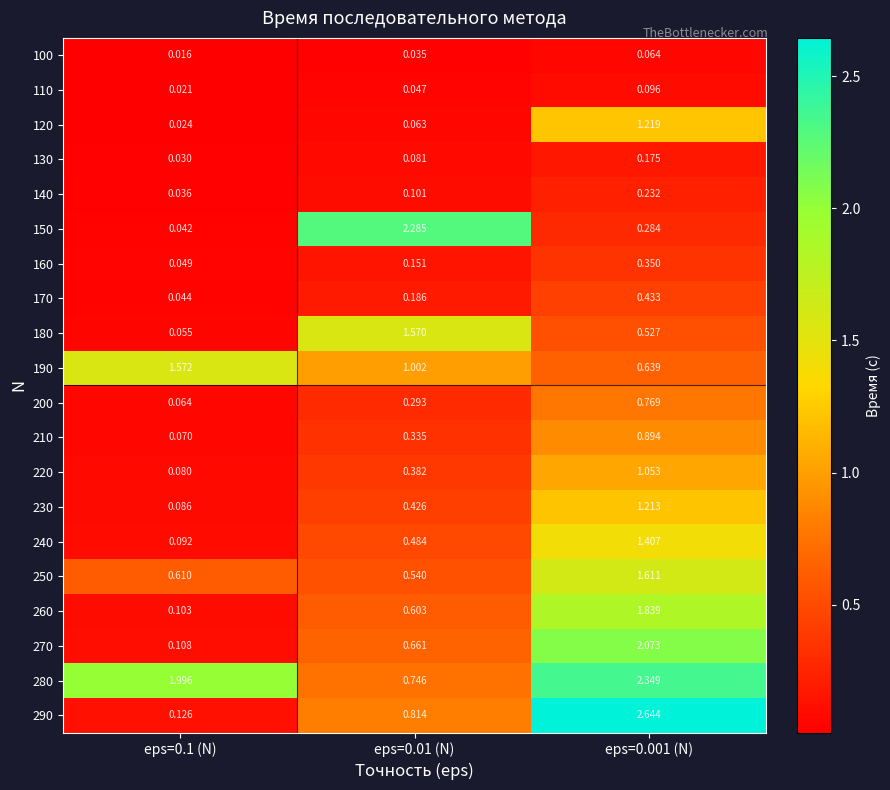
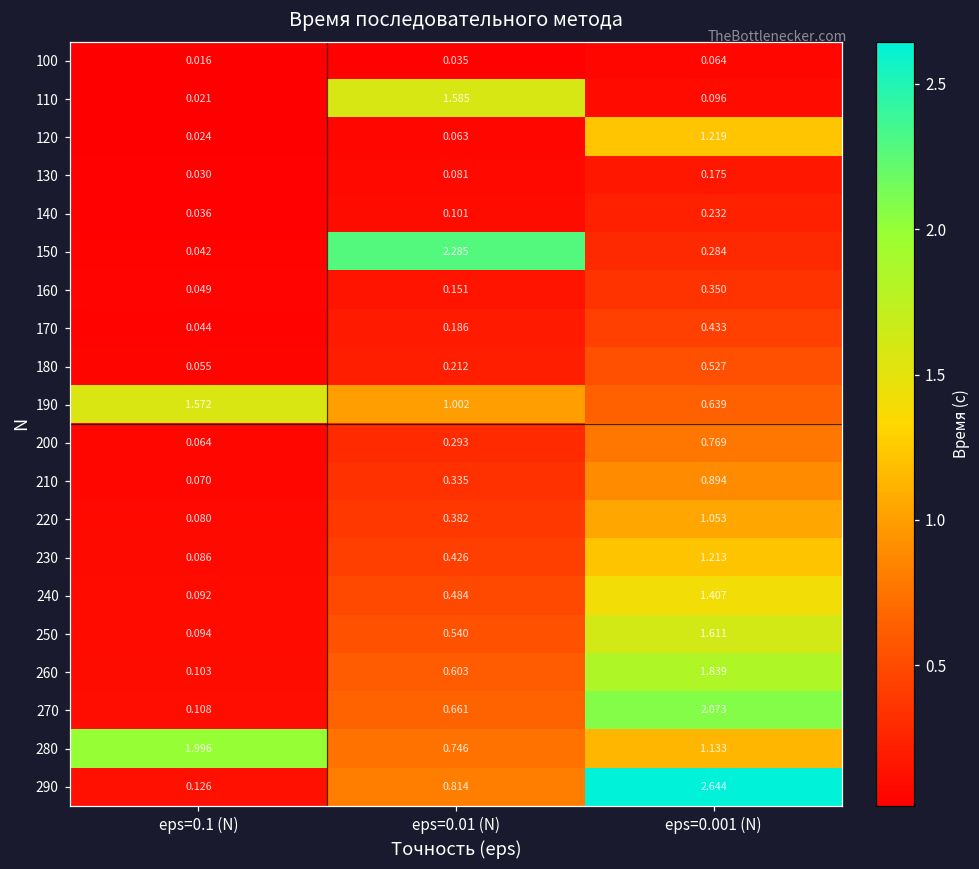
  {
    "100": {
      "eps=0.1 (N)": 0.016,
      "eps=0.01 (N)": 0.035,
      "eps=0.001 (N)": 0.064
    },
    "110": {
      "eps=0.1 (N)": 0.021,
-     "eps=0.01 (N)": 0.047,
+     "eps=0.01 (N)": 1.585,
      "eps=0.001 (N)": 0.096
    },
    "120": {
      "eps=0.1 (N)": 0.024,
      "eps=0.01 (N)": 0.063,
      "eps=0.001 (N)": 1.219
    },
    "130": {
      "eps=0.1 (N)": 0.030,
      "eps=0.01 (N)": 0.081,
      "eps=0.001 (N)": 0.175
    },
    "140": {
      "eps=0.1 (N)": 0.036,
      "eps=0.01 (N)": 0.101,
      "eps=0.001 (N)": 0.232
    },
    "150": {
      "eps=0.1 (N)": 0.042,
      "eps=0.01 (N)": 2.285,
      "eps=0.001 (N)": 0.284
    },
    "160": {
      "eps=0.1 (N)": 0.049,
      "eps=0.01 (N)": 0.151,
      "eps=0.001 (N)": 0.350
    },
    "170": {
      "eps=0.1 (N)": 0.044,
      "eps=0.01 (N)": 0.186,
      "eps=0.001 (N)": 0.433
    },
    "180": {
      "eps=0.1 (N)": 0.055,
-     "eps=0.01 (N)": 1.570,
+     "eps=0.01 (N)": 0.212,
      "eps=0.001 (N)": 0.527
    },
    "190": {
      "eps=0.1 (N)": 1.572,
      "eps=0.01 (N)": 1.002,
      "eps=0.001 (N)": 0.639
    },
    "200": {
      "eps=0.1 (N)": 0.064,
      "eps=0.01 (N)": 0.293,
      "eps=0.001 (N)": 0.769
    },
    "210": {
      "eps=0.1 (N)": 0.070,
      "eps=0.01 (N)": 0.335,
      "eps=0.001 (N)": 0.894
    },
    "220": {
      "eps=0.1 (N)": 0.080,
      "eps=0.01 (N)": 0.382,
      "eps=0.001 (N)": 1.053
    },
    "230": {
      "eps=0.1 (N)": 0.086,
      "eps=0.01 (N)": 0.426,
      "eps=0.001 (N)": 1.213
    },
    "240": {
      "eps=0.1 (N)": 0.092,
      "eps=0.01 (N)": 0.484,
      "eps=0.001 (N)": 1.407
    },
    "250": {
-     "eps=0.1 (N)": 0.610,
+     "eps=0.1 (N)": 0.094,
      "eps=0.01 (N)": 0.540,
      "eps=0.001 (N)": 1.611
    },
    "260": {
      "eps=0.1 (N)": 0.103,
      "eps=0.01 (N)": 0.603,
      "eps=0.001 (N)": 1.839
    },
    "270": {
      "eps=0.1 (N)": 0.108,
      "eps=0.01 (N)": 0.661,
      "eps=0.001 (N)": 2.073
    },
    "280": {
      "eps=0.1 (N)": 1.996,
      "eps=0.01 (N)": 0.746,
-     "eps=0.001 (N)": 2.349
+     "eps=0.001 (N)": 1.133
    },
    "290": {
      "eps=0.1 (N)": 0.126,
      "eps=0.01 (N)": 0.814,
      "eps=0.001 (N)": 2.644
    }
  }
